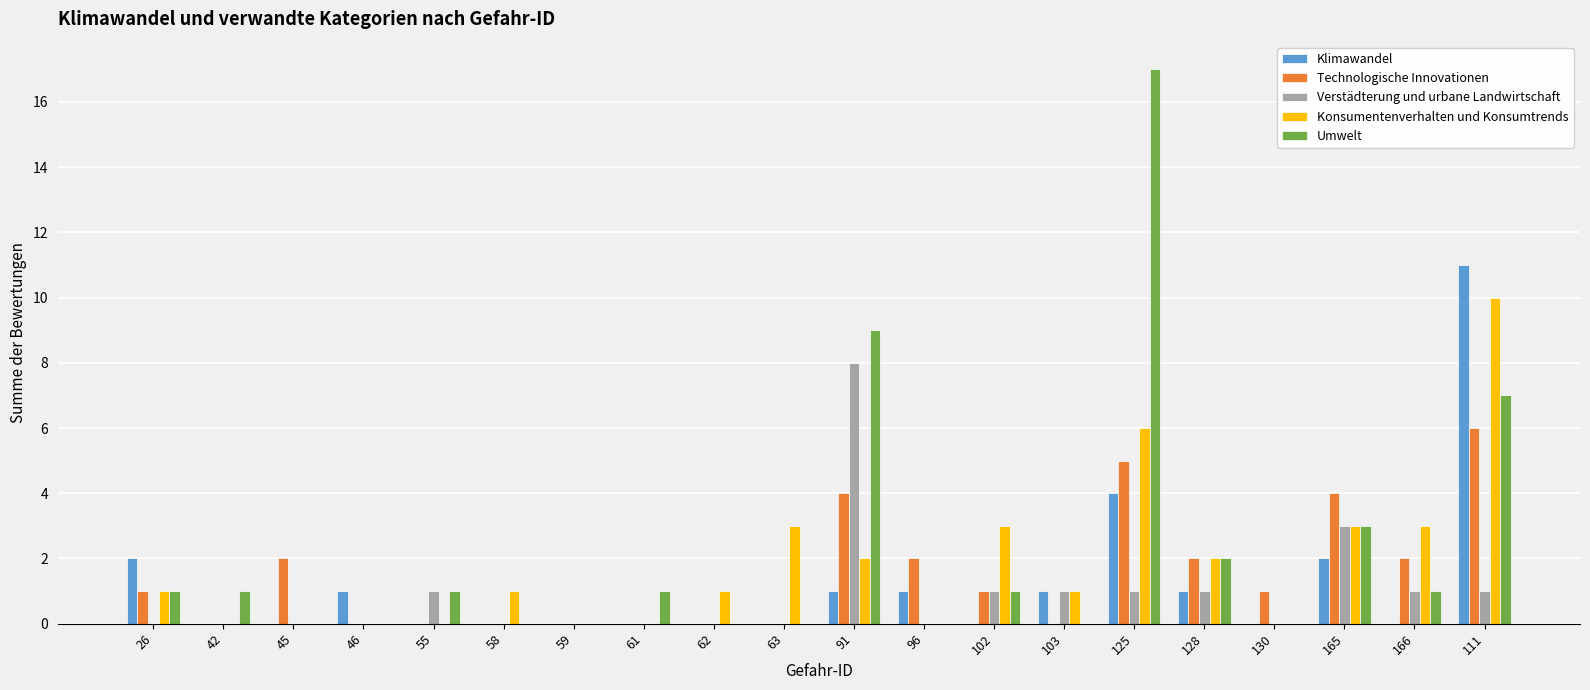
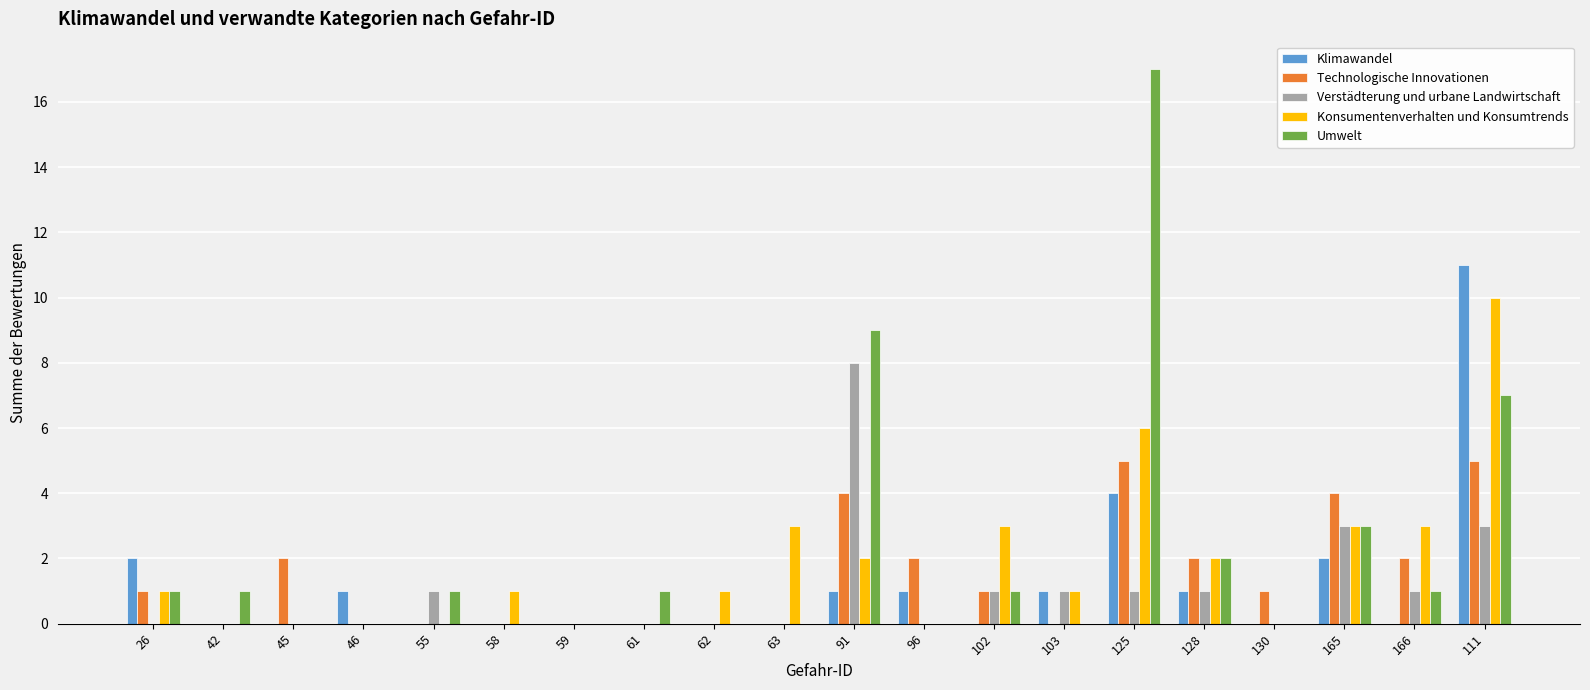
  {
    "Klimawandel": {
      "26": 2,
      "42": 0,
      "45": 0,
      "46": 1,
      "55": 0,
      "58": 0,
      "59": 0,
      "61": 0,
      "62": 0,
      "63": 0,
      "91": 1,
      "96": 1,
      "102": 0,
      "103": 1,
      "125": 4,
      "128": 1,
      "130": 0,
      "165": 2,
      "166": 0,
      "111": 11
    },
    "Technologische Innovationen": {
      "26": 1,
      "42": 0,
      "45": 2,
      "46": 0,
      "55": 0,
      "58": 0,
      "59": 0,
      "61": 0,
      "62": 0,
      "63": 0,
      "91": 4,
      "96": 2,
      "102": 1,
      "103": 0,
      "125": 5,
      "128": 2,
      "130": 1,
      "165": 4,
      "166": 2,
-     "111": 6
+     "111": 5
    },
    "Verstädterung und urbane Landwirtschaft": {
      "26": 0,
      "42": 0,
      "45": 0,
      "46": 0,
      "55": 1,
      "58": 0,
      "59": 0,
      "61": 0,
      "62": 0,
      "63": 0,
      "91": 8,
      "96": 0,
      "102": 1,
      "103": 1,
      "125": 1,
      "128": 1,
      "130": 0,
      "165": 3,
      "166": 1,
-     "111": 1
+     "111": 3
    },
    "Konsumentenverhalten und Konsumtrends": {
      "26": 1,
      "42": 0,
      "45": 0,
      "46": 0,
      "55": 0,
      "58": 1,
      "59": 0,
      "61": 0,
      "62": 1,
      "63": 3,
      "91": 2,
      "96": 0,
      "102": 3,
      "103": 1,
      "125": 6,
      "128": 2,
      "130": 0,
      "165": 3,
      "166": 3,
      "111": 10
    },
    "Umwelt": {
      "26": 1,
      "42": 1,
      "45": 0,
      "46": 0,
      "55": 1,
      "58": 0,
      "59": 0,
      "61": 1,
      "62": 0,
      "63": 0,
      "91": 9,
      "96": 0,
      "102": 1,
      "103": 0,
      "125": 17,
      "128": 2,
      "130": 0,
      "165": 3,
      "166": 1,
      "111": 7
    }
  }
